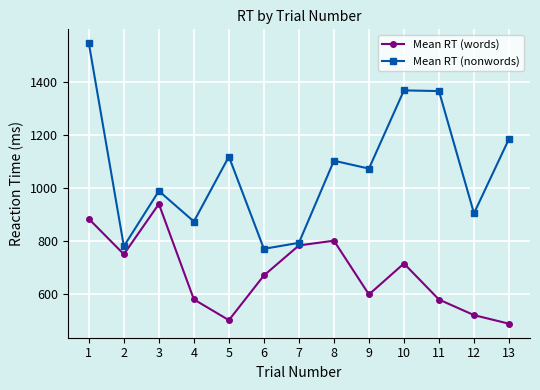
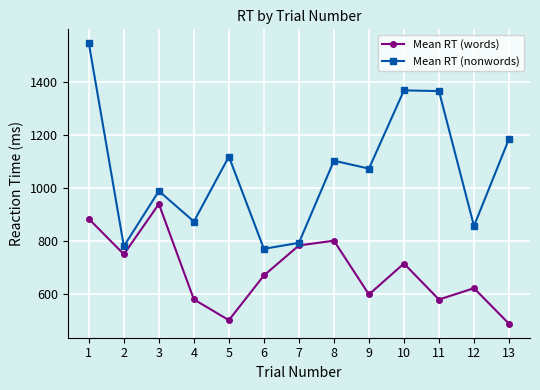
  {
    "Mean RT (words)": {
      "1": 880,
      "2": 750,
      "3": 940,
      "4": 580,
      "5": 500,
      "6": 670,
      "7": 780,
      "8": 800,
      "9": 600,
      "10": 720,
      "11": 580,
-     "12": 520,
+     "12": 620,
      "13": 490
    },
    "Mean RT (nonwords)": {
      "1": 1540,
      "2": 780,
      "3": 990,
      "4": 870,
      "5": 1120,
      "6": 770,
      "7": 790,
      "8": 1100,
      "9": 1070,
      "10": 1370,
      "11": 1370,
-     "12": 900,
+     "12": 860,
      "13": 1180
    }
  }
